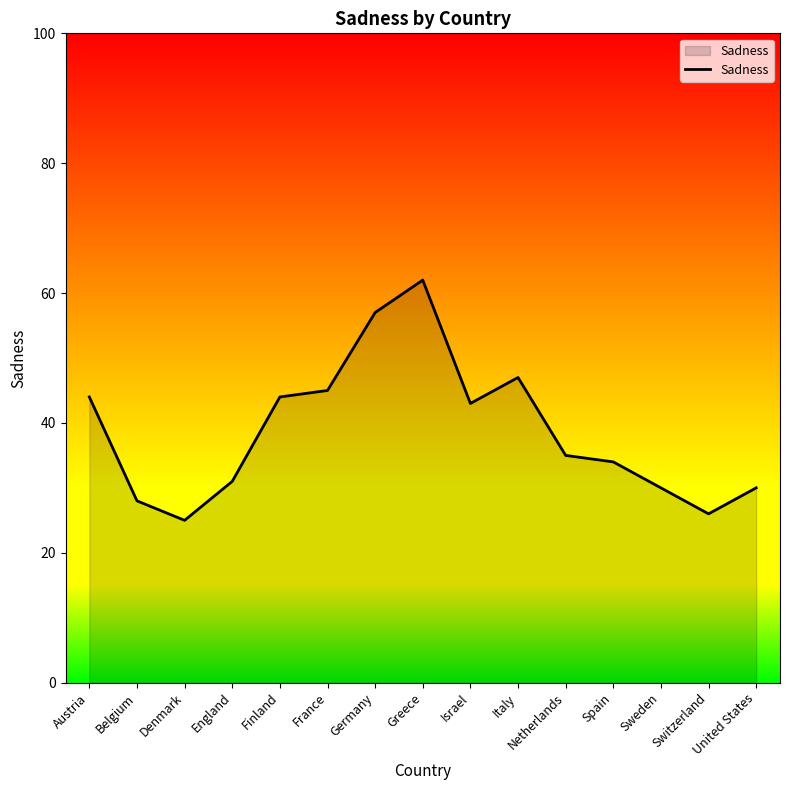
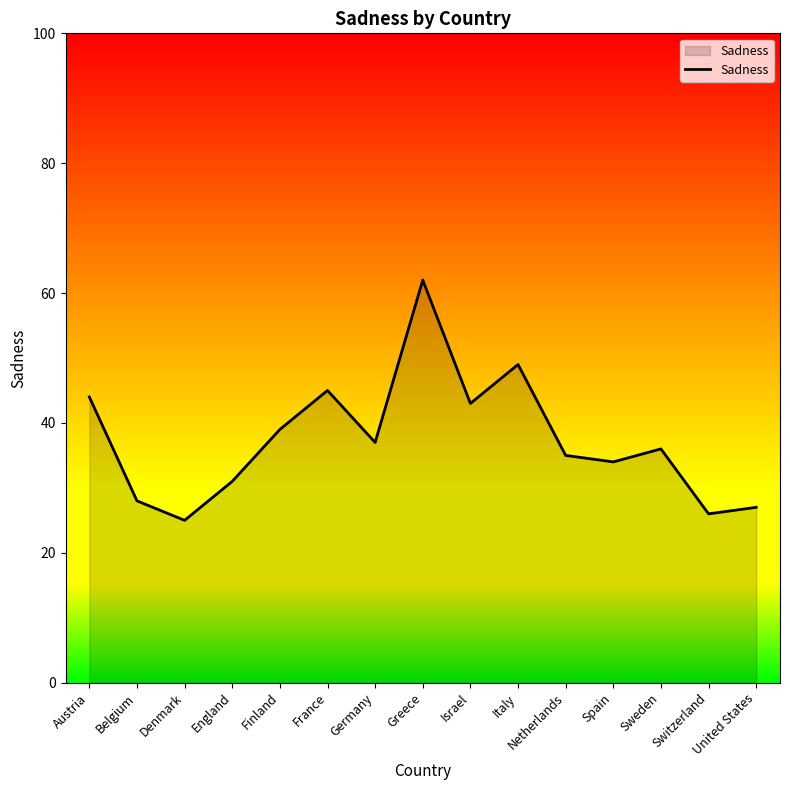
  {
    "Austria": 44,
    "Belgium": 28,
    "Denmark": 25,
    "England": 31,
-   "Finland": 44,
+   "Finland": 39,
    "France": 45,
-   "Germany": 57,
+   "Germany": 37,
    "Greece": 62,
    "Israel": 43,
-   "Italy": 47,
+   "Italy": 49,
    "Netherlands": 35,
    "Spain": 34,
-   "Sweden": 30,
+   "Sweden": 36,
    "Switzerland": 26,
-   "United States": 30
+   "United States": 27
  }
